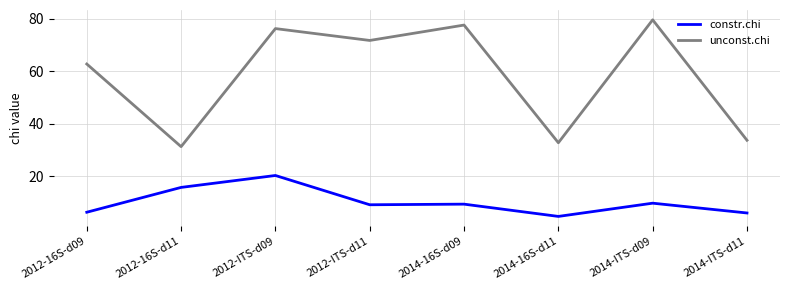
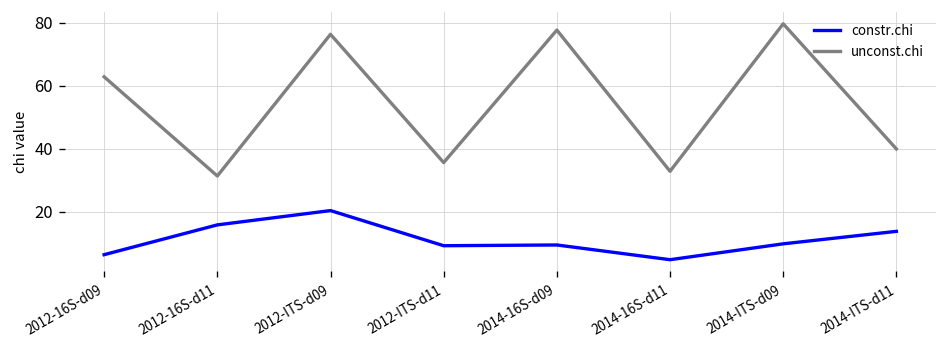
  {
    "constr.chi": {
      "2012-16S-d09": 6,
      "2012-16S-d11": 16,
      "2012-ITS-d09": 20,
      "2012-ITS-d11": 9,
      "2014-16S-d09": 9,
      "2014-16S-d11": 5,
      "2014-ITS-d09": 10,
-     "2014-ITS-d11": 6
+     "2014-ITS-d11": 14
    },
    "unconst.chi": {
      "2012-16S-d09": 63,
      "2012-16S-d11": 31,
      "2012-ITS-d09": 76,
-     "2012-ITS-d11": 72,
+     "2012-ITS-d11": 36,
      "2014-16S-d09": 78,
      "2014-16S-d11": 33,
      "2014-ITS-d09": 80,
-     "2014-ITS-d11": 34
+     "2014-ITS-d11": 40
    }
  }
